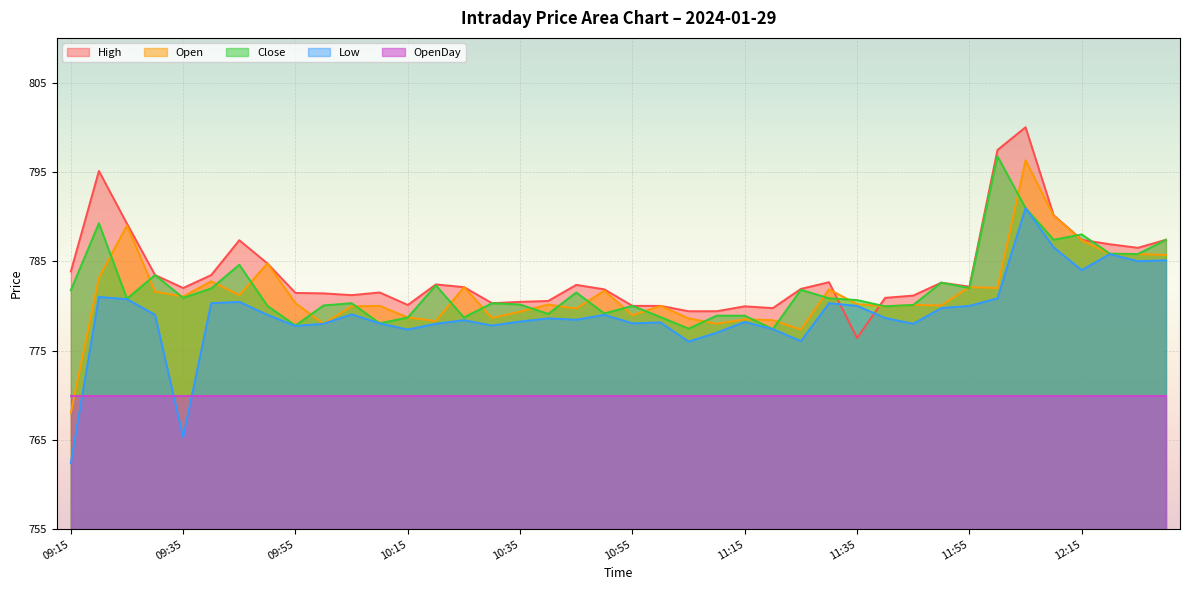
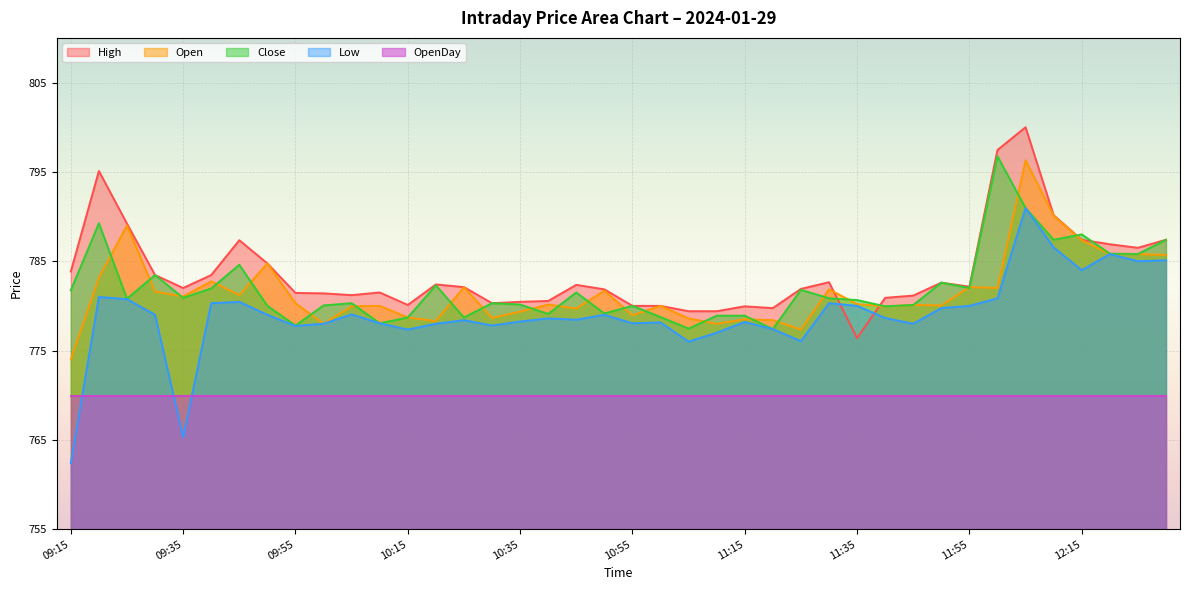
  {
    "High": {
      "09:15": 784,
      "09:35": 782,
      "09:55": 781,
      "10:15": 780,
      "10:35": 780,
      "11:15": 780,
      "11:35": 776
    },
    "Open": {
-     "09:15": 768,
+     "09:15": 774,
      "09:55": 780,
      "10:35": 779,
      "10:55": 779,
      "11:15": 779
    },
    "Close": {
      "09:15": 782,
      "10:35": 780,
      "11:15": 779,
      "11:35": 781,
      "12:15": 788
    },
    "Low": {
      "09:15": 762,
      "09:35": 765,
      "10:15": 777,
      "10:35": 778,
      "10:55": 778,
      "11:15": 778,
      "11:55": 780,
      "12:15": 784
    },
    "OpenDay": {
      "09:15": 770,
      "09:35": 770,
      "09:55": 770,
      "10:15": 770,
      "10:35": 770,
      "10:55": 770,
      "11:15": 770,
      "11:35": 770,
      "11:55": 770,
      "12:15": 770
    }
  }
